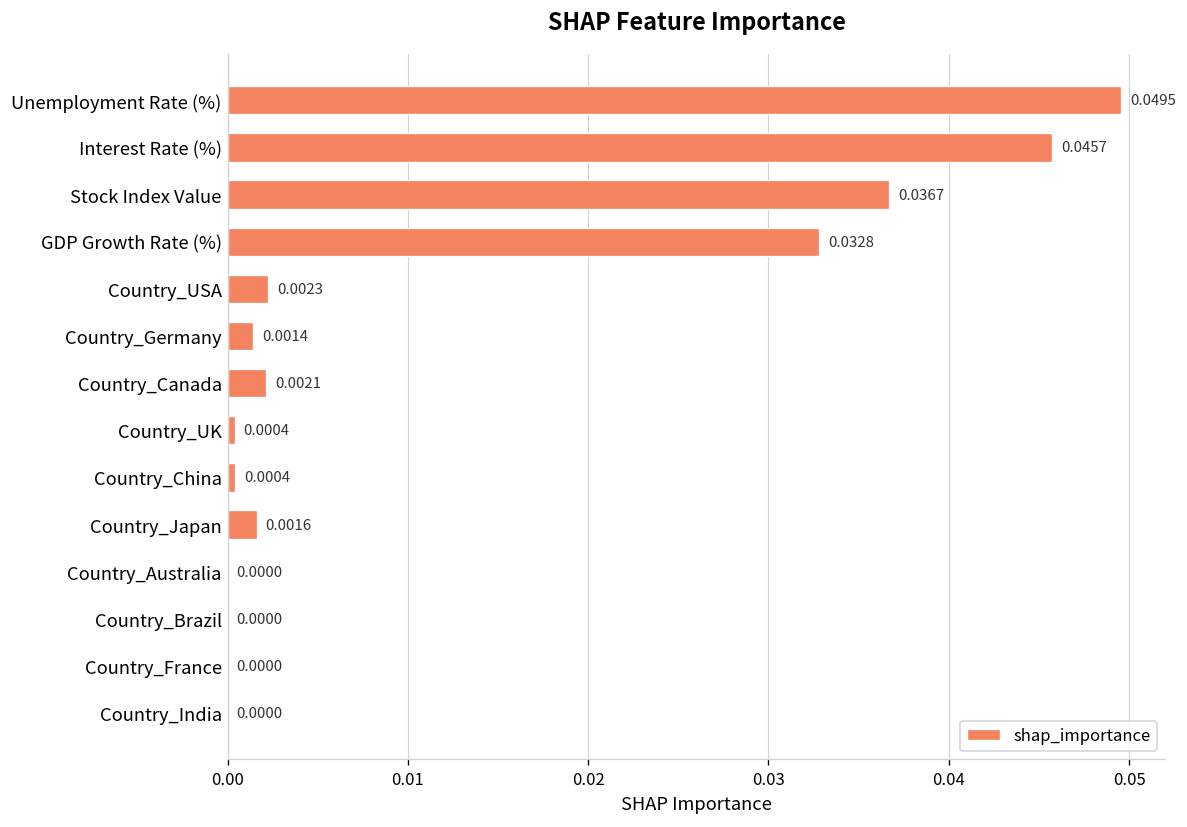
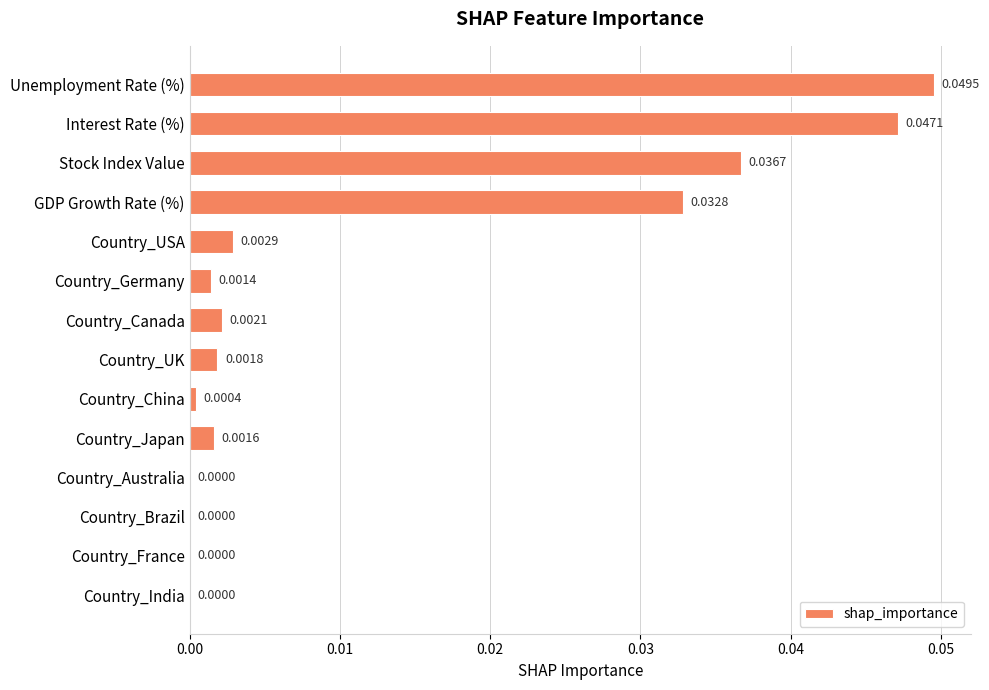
  {
    "Unemployment Rate (%)": 0.0495,
-   "Interest Rate (%)": 0.0457,
+   "Interest Rate (%)": 0.0471,
    "Stock Index Value": 0.0367,
    "GDP Growth Rate (%)": 0.0328,
-   "Country_USA": 0.0023,
+   "Country_USA": 0.0029,
    "Country_Germany": 0.0014,
    "Country_Canada": 0.0021,
-   "Country_UK": 0.0004,
+   "Country_UK": 0.0018,
    "Country_China": 0.0004,
    "Country_Japan": 0.0016,
    "Country_Australia": 0.0000,
    "Country_Brazil": 0.0000,
    "Country_France": 0.0000,
    "Country_India": 0.0000
  }
